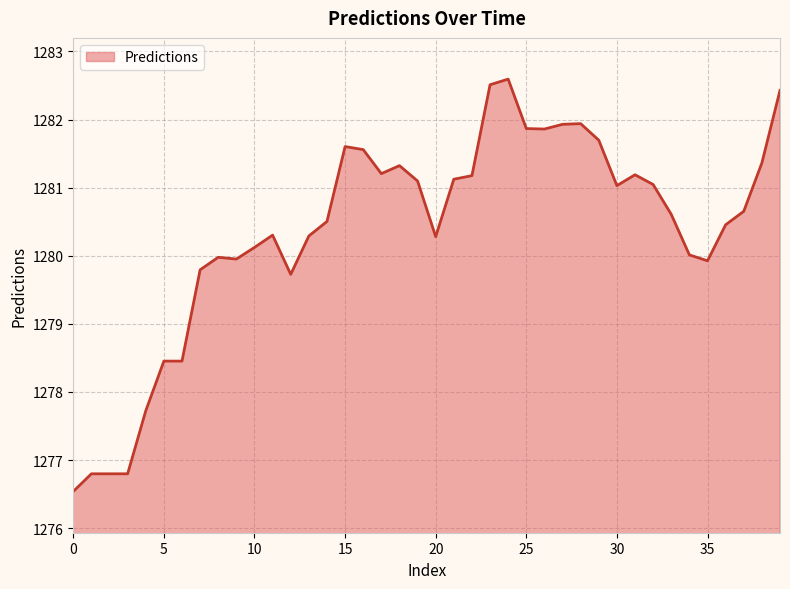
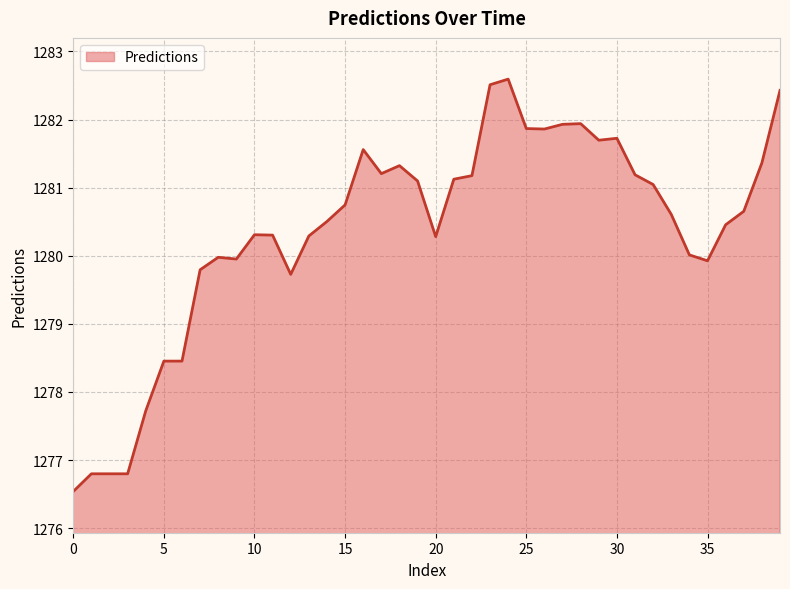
  {
    "0": 1276.5,
    "5": 1278.5,
-   "10": 1280.1,
-   "15": 1281.6,
+   "10": 1280.3,
+   "15": 1280.7,
    "20": 1280.3,
    "25": 1281.9,
-   "30": 1281.0,
+   "30": 1281.7,
    "35": 1279.9
  }
